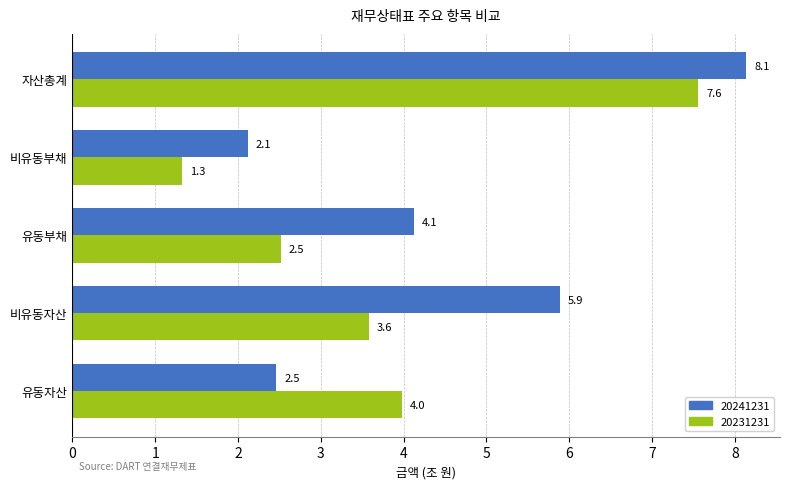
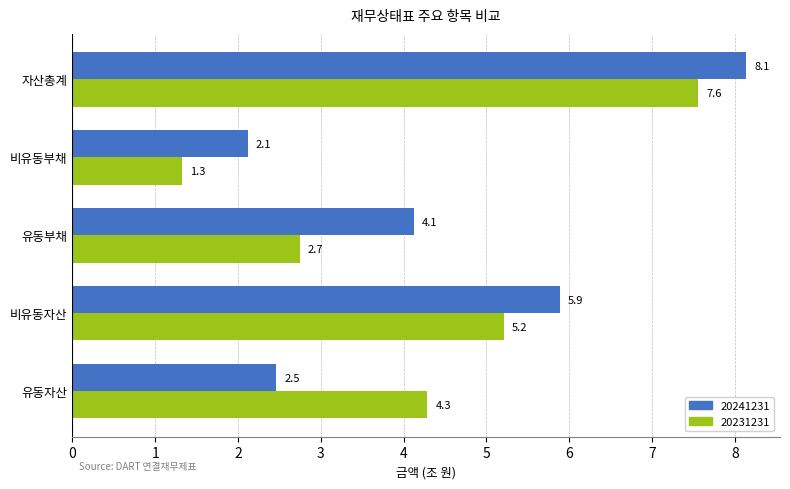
  {
    "20241231": {
      "자산총계": 8.1,
      "비유동부채": 2.1,
      "유동부채": 4.1,
      "비유동자산": 5.9,
      "유동자산": 2.5
    },
    "20231231": {
      "자산총계": 7.6,
      "비유동부채": 1.3,
-     "유동부채": 2.5,
-     "비유동자산": 3.6,
-     "유동자산": 4.0
+     "유동부채": 2.7,
+     "비유동자산": 5.2,
+     "유동자산": 4.3
    }
  }
